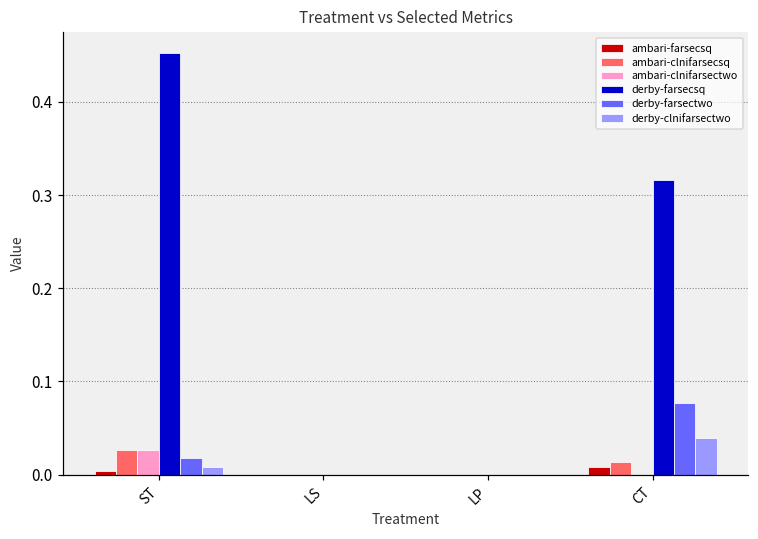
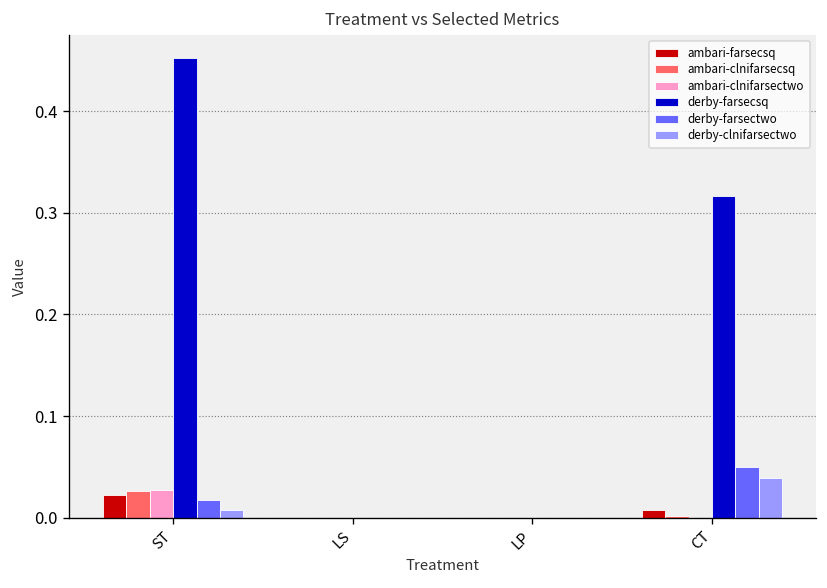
  {
    "ambari-farsecsq": {
-     "ST": 0.00,
+     "ST": 0.02,
      "LS": 0.00,
      "LP": 0.00,
      "CT": 0.01
    },
    "ambari-clnifarsecsq": {
      "ST": 0.03,
      "LS": 0.00,
      "LP": 0.00,
-     "CT": 0.01
+     "CT": 0.00
    },
    "ambari-clnifarsectwo": {
      "ST": 0.03,
      "LS": 0.00,
      "LP": 0.00,
      "CT": 0.00
    },
    "derby-farsecsq": {
      "ST": 0.45,
      "LS": 0.00,
      "LP": 0.00,
      "CT": 0.32
    },
    "derby-farsectwo": {
      "ST": 0.02,
      "LS": 0.00,
      "LP": 0.00,
-     "CT": 0.08
+     "CT": 0.05
    },
    "derby-clnifarsectwo": {
      "ST": 0.01,
      "LS": 0.00,
      "LP": 0.00,
      "CT": 0.04
    }
  }
